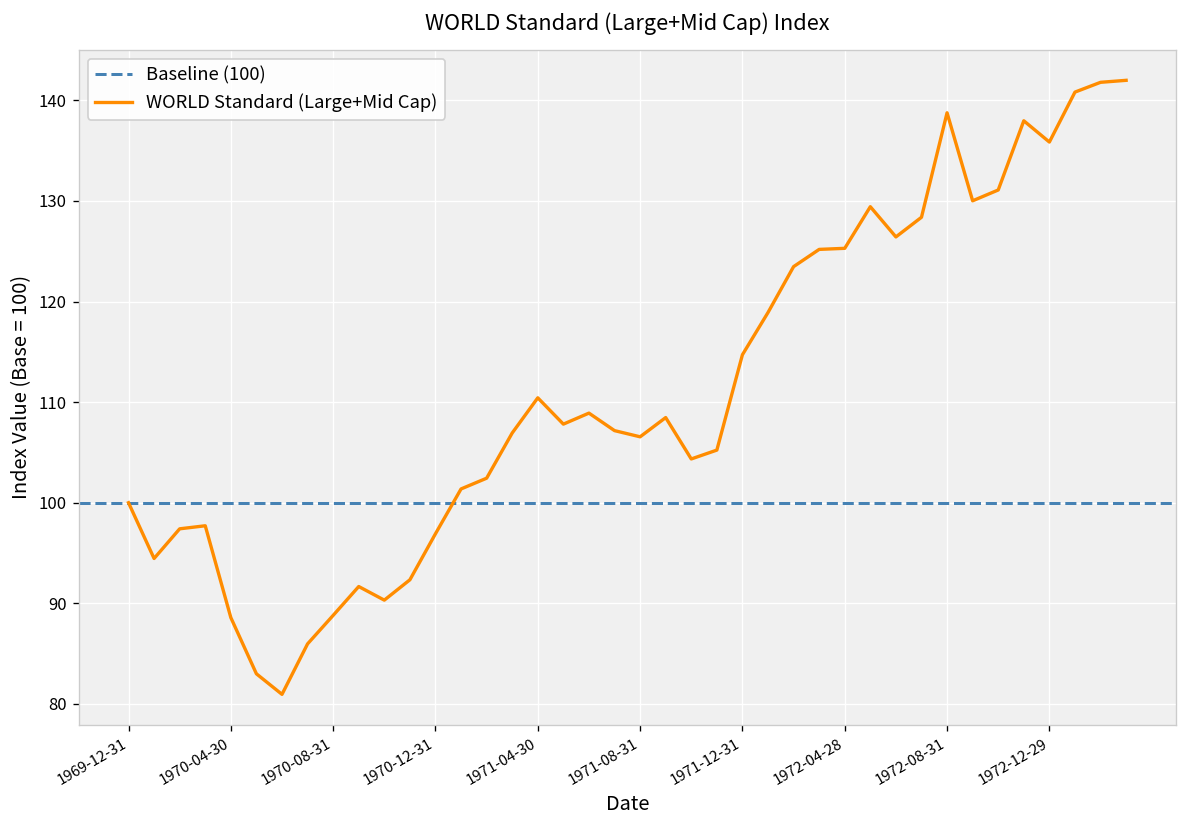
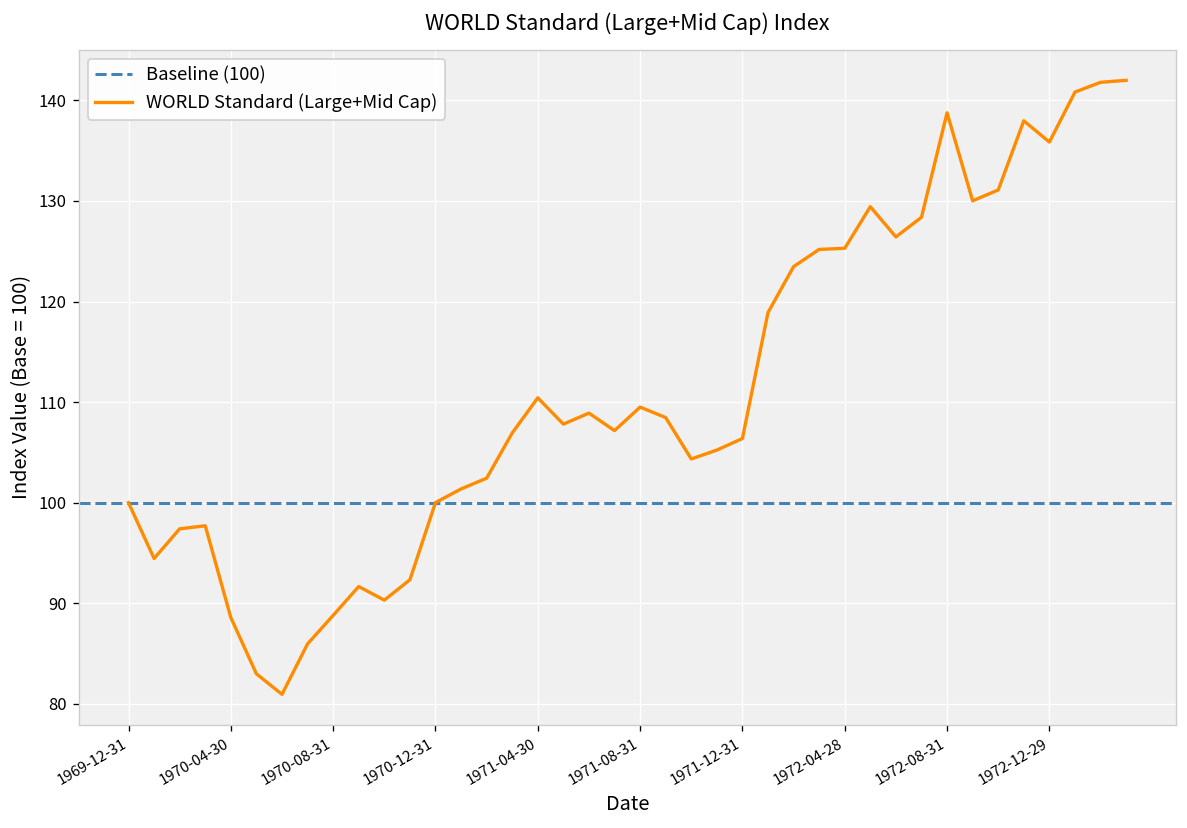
  {
    "1969-12-31": 100,
    "1970-04-30": 89,
    "1970-08-31": 89,
-   "1970-12-31": 97,
+   "1970-12-31": 100,
    "1971-04-30": 110,
-   "1971-08-31": 107,
-   "1971-12-31": 115,
+   "1971-08-31": 110,
+   "1971-12-31": 106,
    "1972-04-28": 125,
    "1972-08-31": 139,
    "1972-12-29": 136
  }
